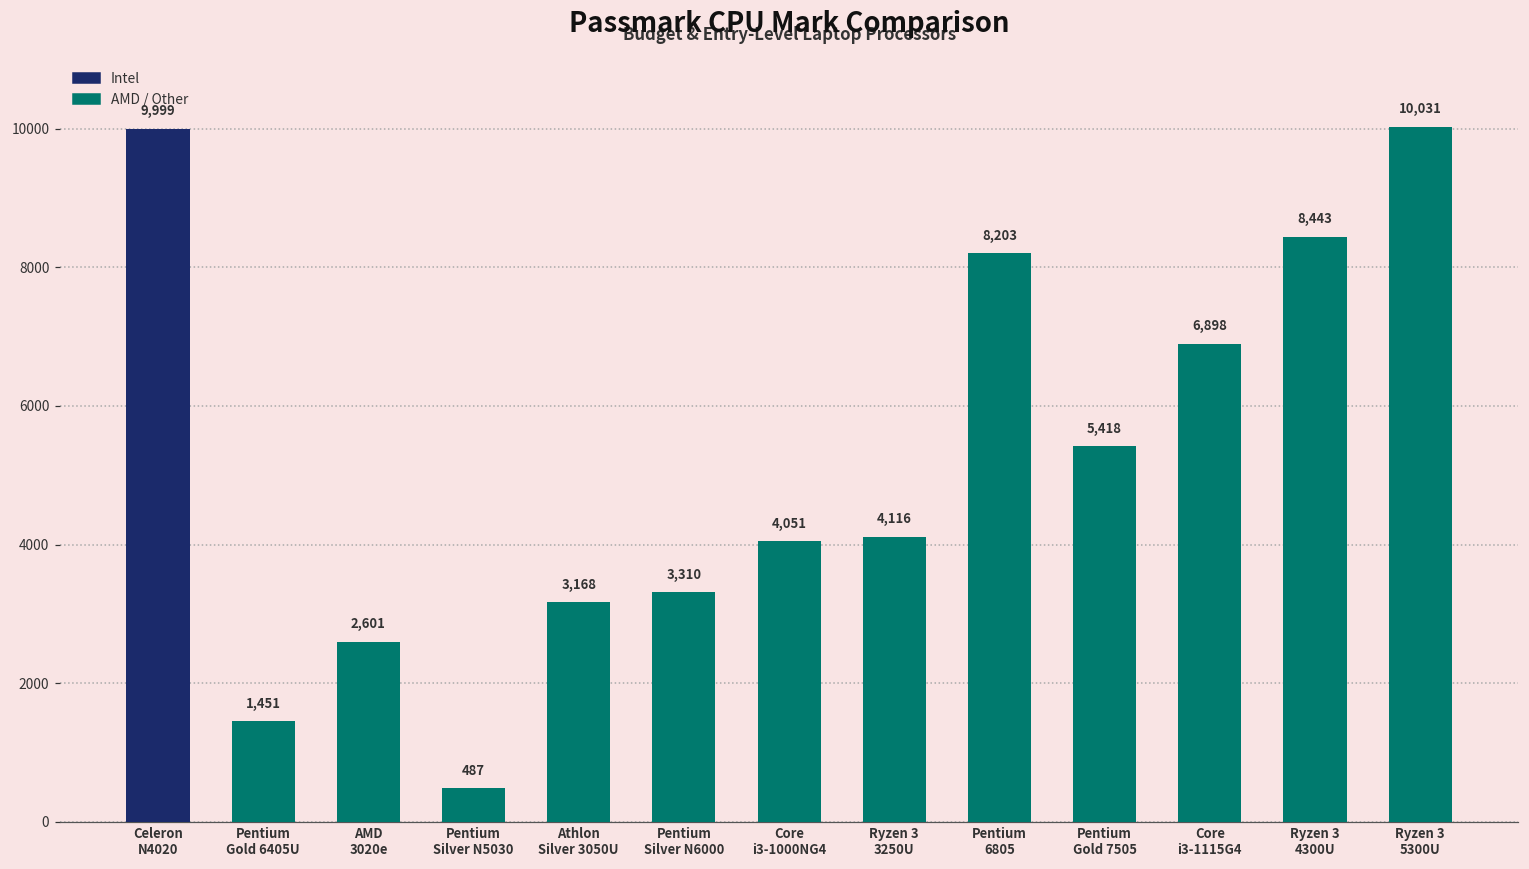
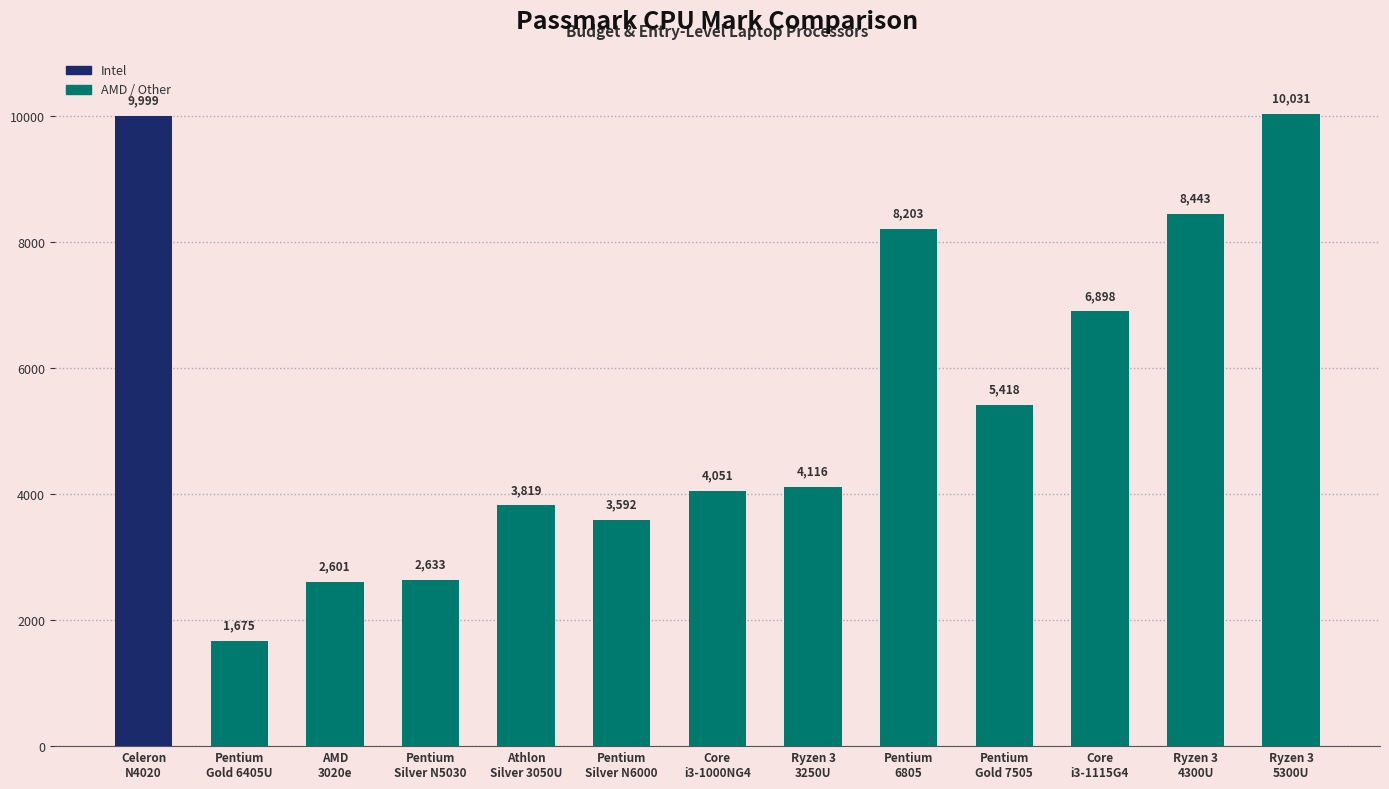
  {
    "Celeron N4020": "9,999",
-   "Pentium Gold 6405U": "1,451",
+   "Pentium Gold 6405U": "1,675",
    "AMD 3020e": "2,601",
-   "Pentium Silver N5030": "487",
-   "Athlon Silver 3050U": "3,168",
-   "Pentium Silver N6000": "3,310",
+   "Pentium Silver N5030": "2,633",
+   "Athlon Silver 3050U": "3,819",
+   "Pentium Silver N6000": "3,592",
    "Core i3-1000NG4": "4,051",
    "Ryzen 3 3250U": "4,116",
    "Pentium 6805": "8,203",
    "Pentium Gold 7505": "5,418",
    "Core i3-1115G4": "6,898",
    "Ryzen 3 4300U": "8,443",
    "Ryzen 3 5300U": "10,031"
  }
